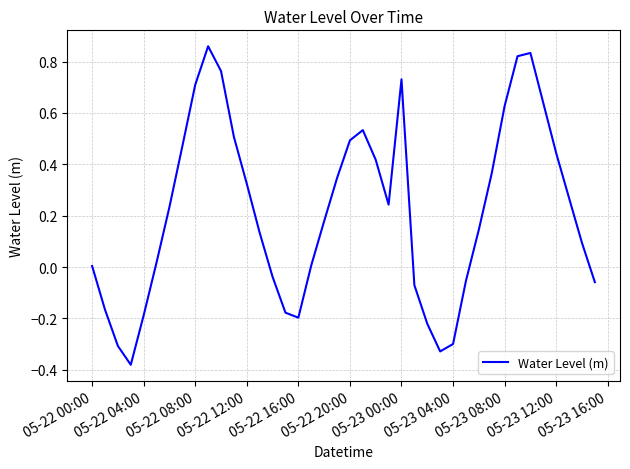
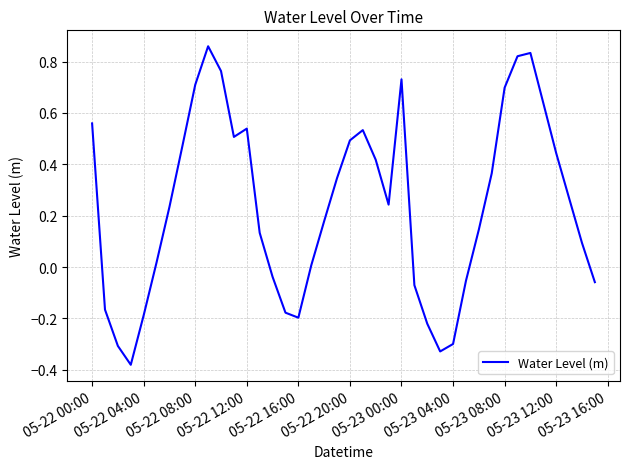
  {
-   "05-22 00:00": 0.00,
+   "05-22 00:00": 0.56,
    "05-22 04:00": -0.19,
    "05-22 08:00": 0.71,
-   "05-22 12:00": 0.32,
+   "05-22 12:00": 0.54,
    "05-22 16:00": -0.20,
    "05-22 20:00": 0.49,
    "05-23 00:00": 0.73,
    "05-23 04:00": -0.30,
-   "05-23 08:00": 0.63,
+   "05-23 08:00": 0.70,
    "05-23 12:00": 0.44
  }
